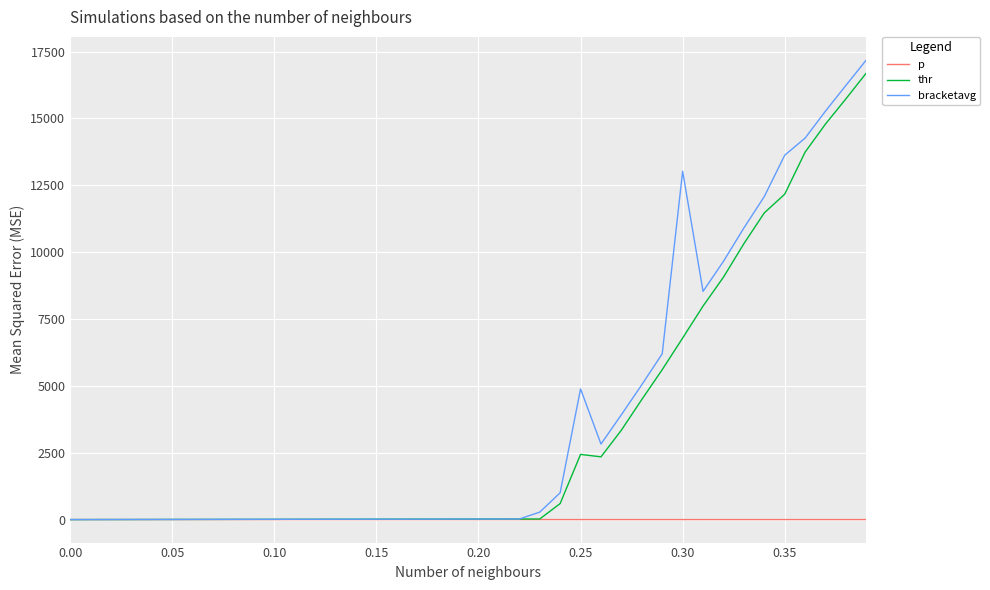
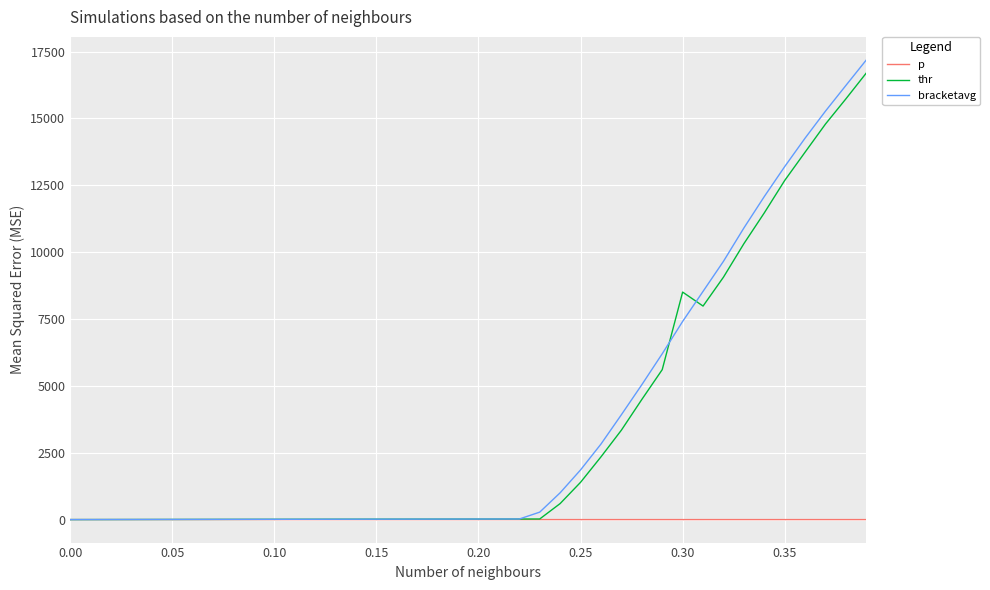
  {
    "p": {
      "0.25": 0,
      "0.30": 0,
      "0.35": 0
    },
    "thr": {
-     "0.25": 2400,
-     "0.30": 6800,
-     "0.35": 12200
+     "0.25": 1400,
+     "0.30": 8500,
+     "0.35": 12700
    },
    "bracketavg": {
-     "0.25": 4900,
-     "0.30": 13000,
-     "0.35": 13600
+     "0.25": 1900,
+     "0.30": 7400,
+     "0.35": 13200
    }
  }
